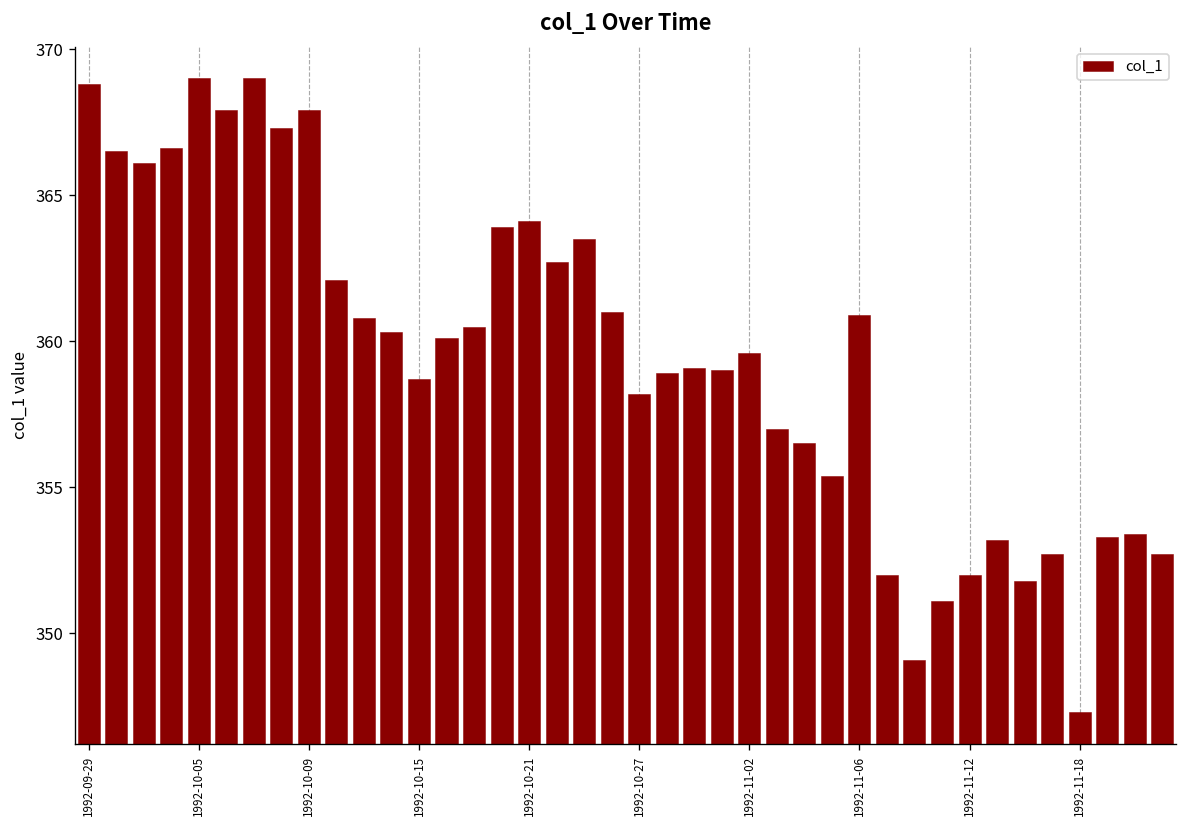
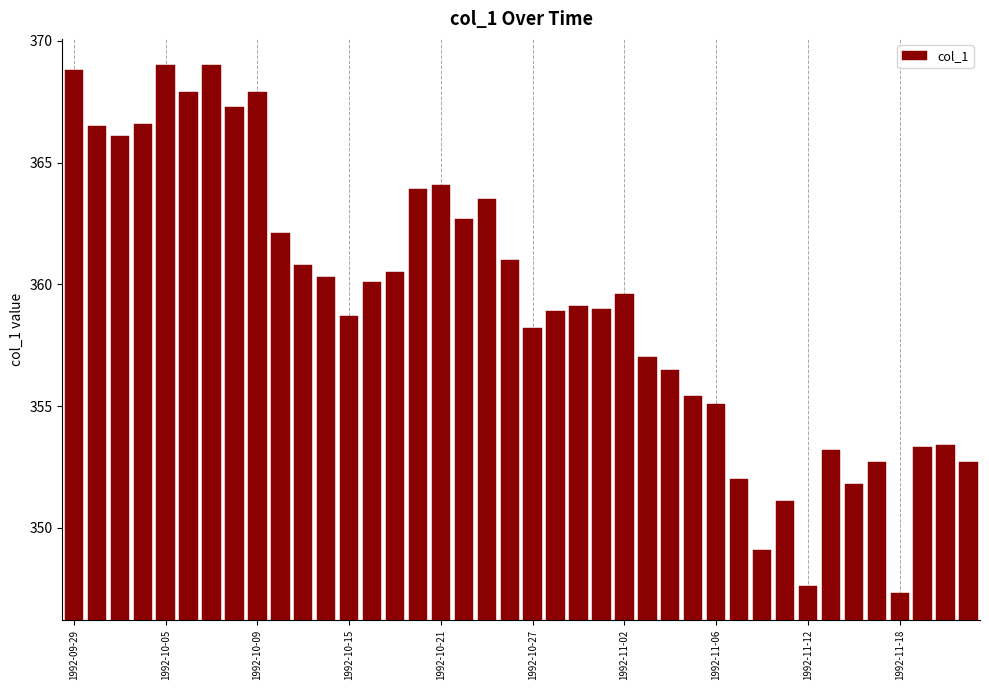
  {
    "1992-09-29": 368.8,
    "1992-10-05": 369.0,
    "1992-10-09": 367.9,
    "1992-10-15": 358.7,
    "1992-10-21": 364.1,
    "1992-10-27": 358.2,
    "1992-11-02": 359.6,
-   "1992-11-06": 360.9,
-   "1992-11-12": 352.0,
+   "1992-11-06": 355.1,
+   "1992-11-12": 347.6,
    "1992-11-18": 347.3
  }
